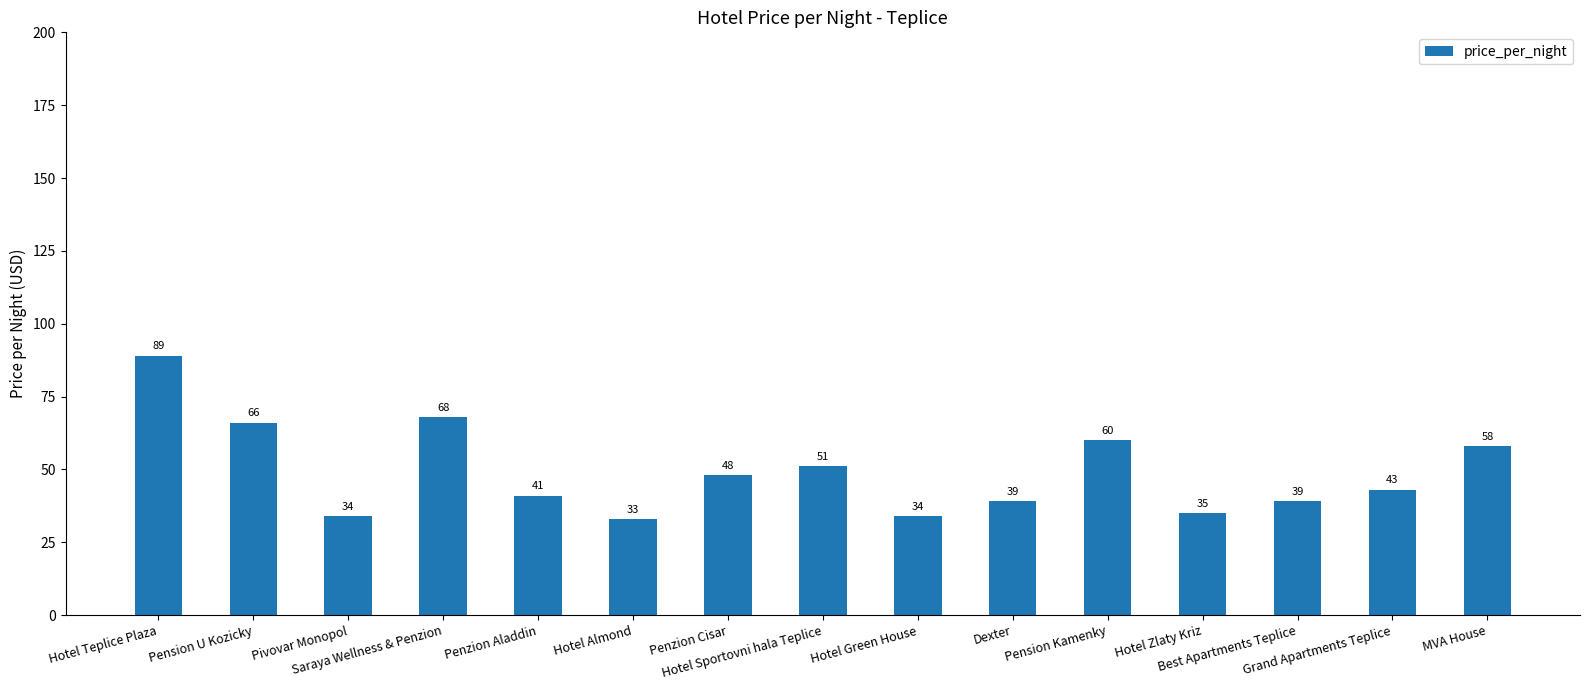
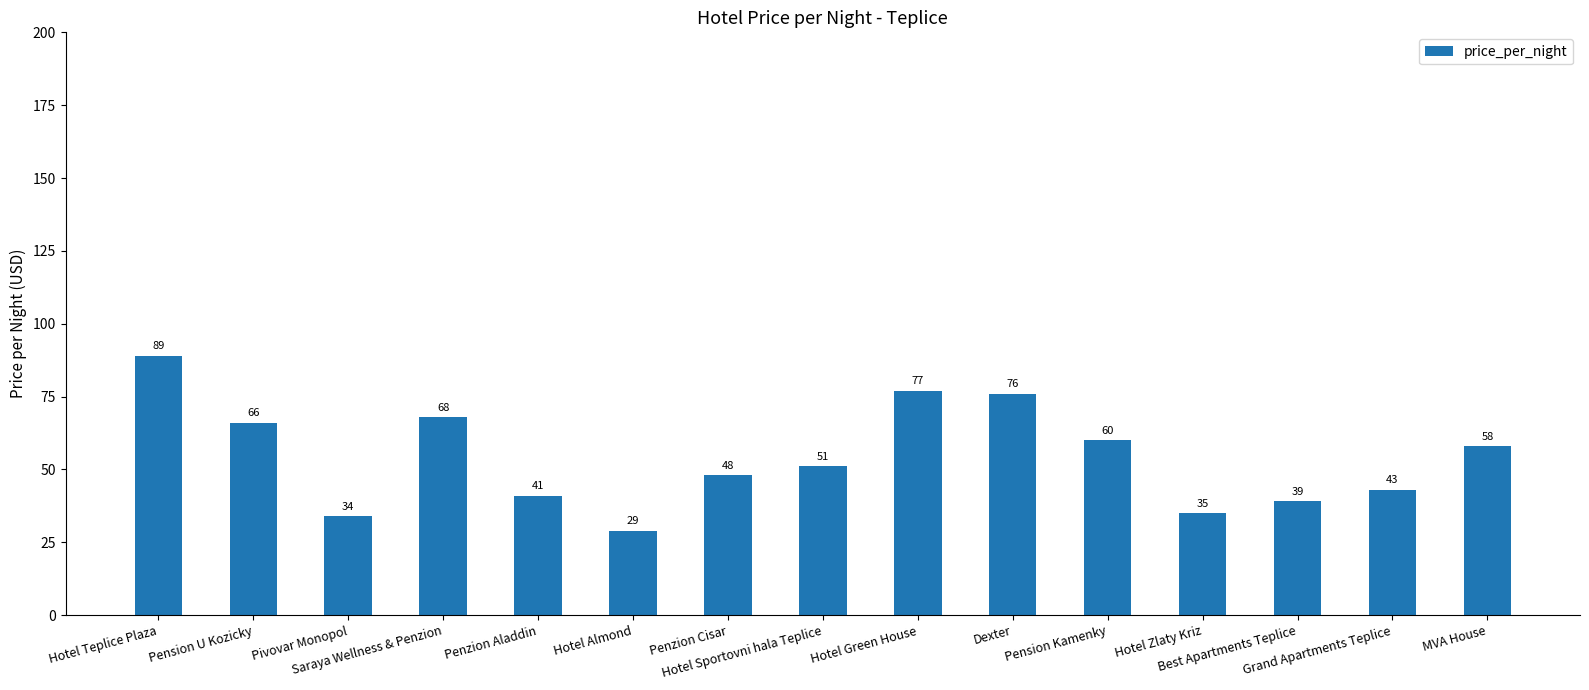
  {
    "Hotel Teplice Plaza": 89,
    "Pension U Kozicky": 66,
    "Pivovar Monopol": 34,
    "Saraya Wellness & Penzion": 68,
    "Penzion Aladdin": 41,
-   "Hotel Almond": 33,
+   "Hotel Almond": 29,
    "Penzion Cisar": 48,
    "Hotel Sportovni hala Teplice": 51,
-   "Hotel Green House": 34,
-   "Dexter": 39,
+   "Hotel Green House": 77,
+   "Dexter": 76,
    "Pension Kamenky": 60,
    "Hotel Zlaty Kriz": 35,
    "Best Apartments Teplice": 39,
    "Grand Apartments Teplice": 43,
    "MVA House": 58
  }
